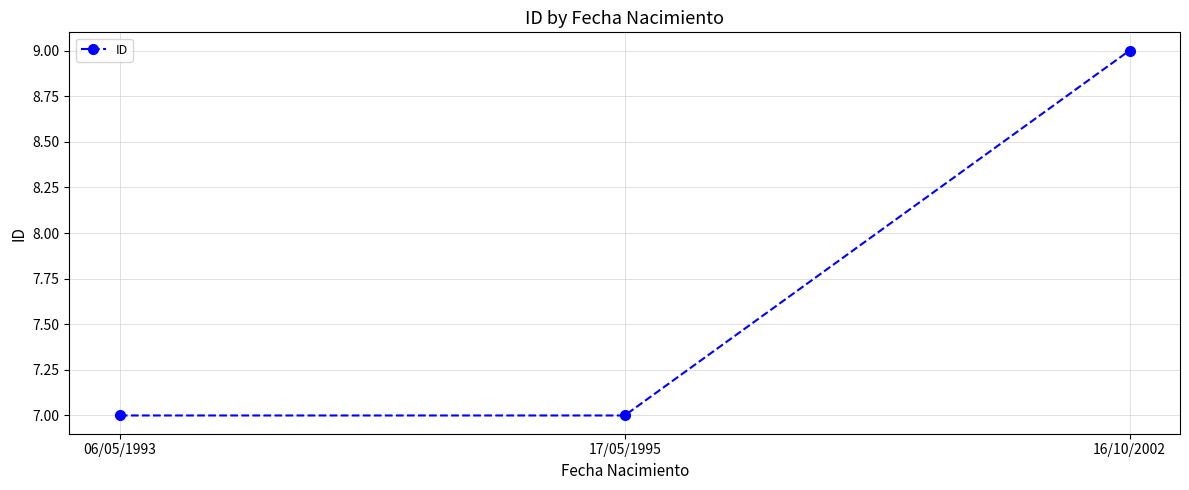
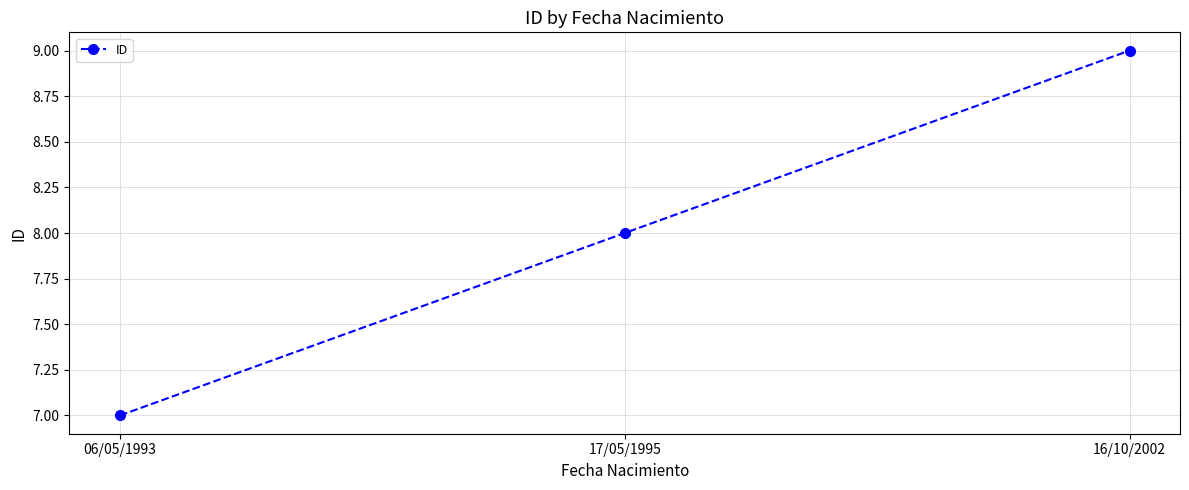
  {
    "06/05/1993": 7,
-   "17/05/1995": 7,
+   "17/05/1995": 8,
    "16/10/2002": 9
  }
